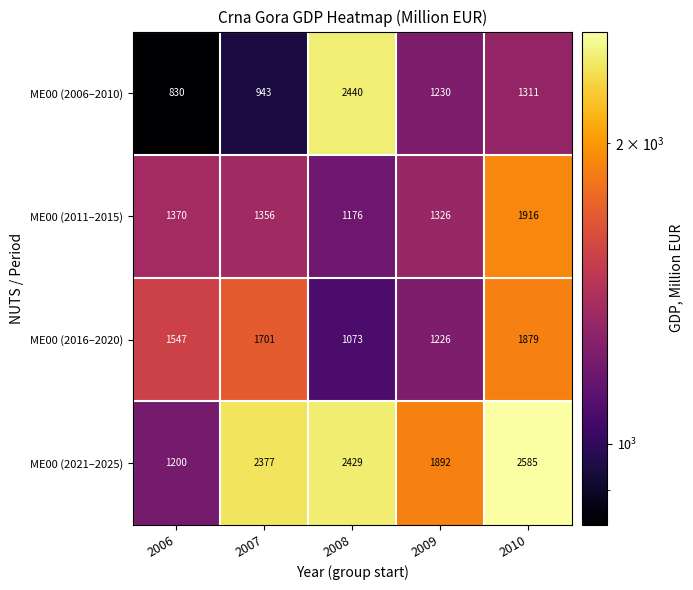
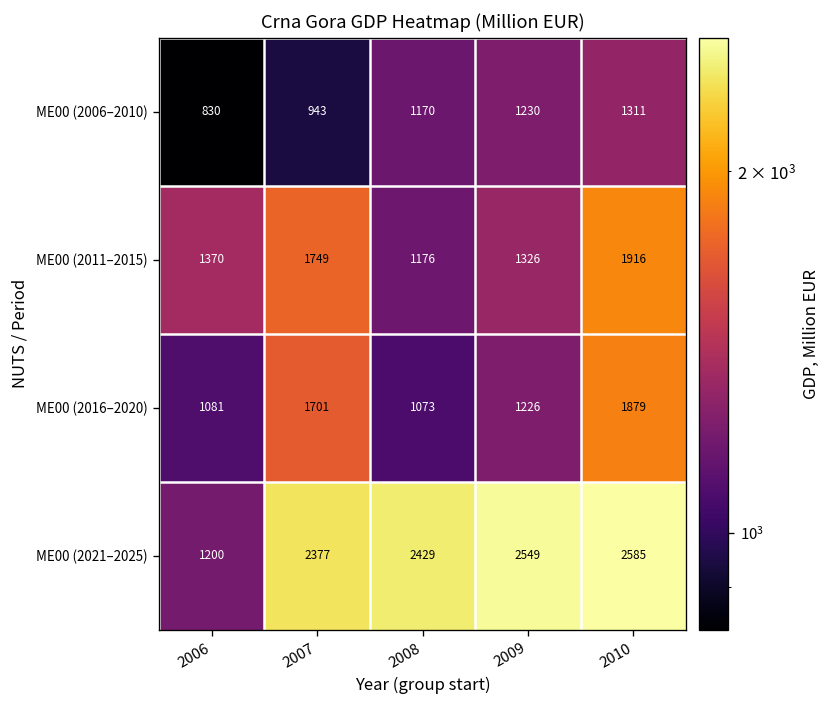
  {
    "ME00 (2006–2010)": {
      "2006": 830,
      "2007": 943,
-     "2008": 2440,
+     "2008": 1170,
      "2009": 1230,
      "2010": 1311
    },
    "ME00 (2011–2015)": {
      "2006": 1370,
-     "2007": 1356,
+     "2007": 1749,
      "2008": 1176,
      "2009": 1326,
      "2010": 1916
    },
    "ME00 (2016–2020)": {
-     "2006": 1547,
+     "2006": 1081,
      "2007": 1701,
      "2008": 1073,
      "2009": 1226,
      "2010": 1879
    },
    "ME00 (2021–2025)": {
      "2006": 1200,
      "2007": 2377,
      "2008": 2429,
-     "2009": 1892,
+     "2009": 2549,
      "2010": 2585
    }
  }
